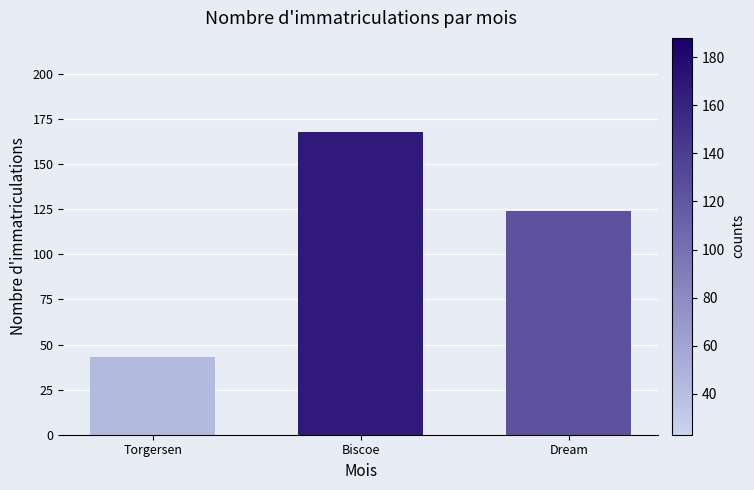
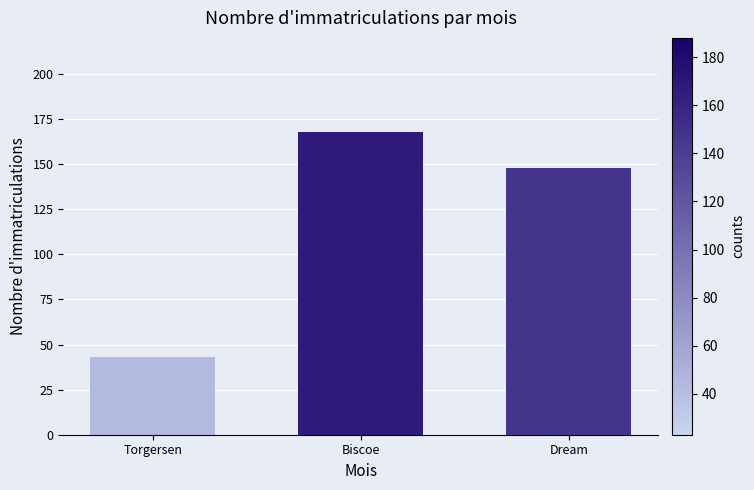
  {
    "Torgersen": 43,
    "Biscoe": 168,
-   "Dream": 124
+   "Dream": 148
  }
